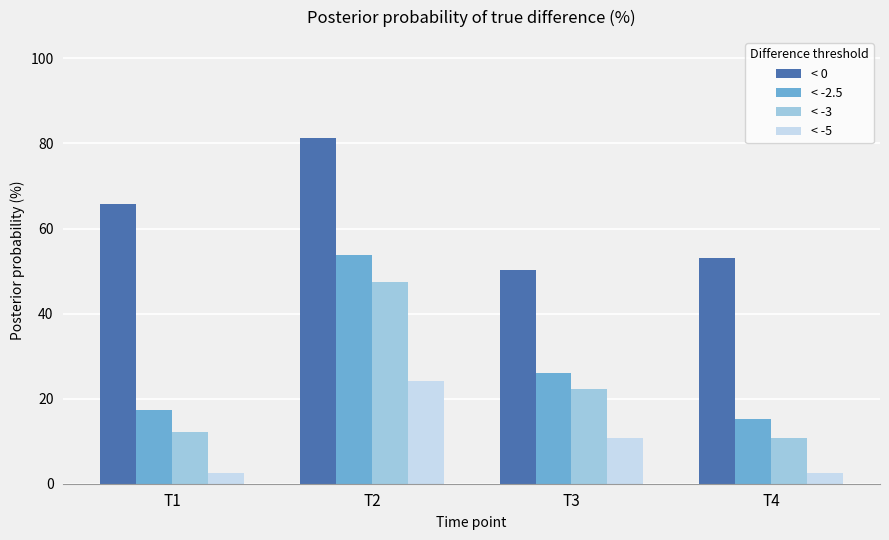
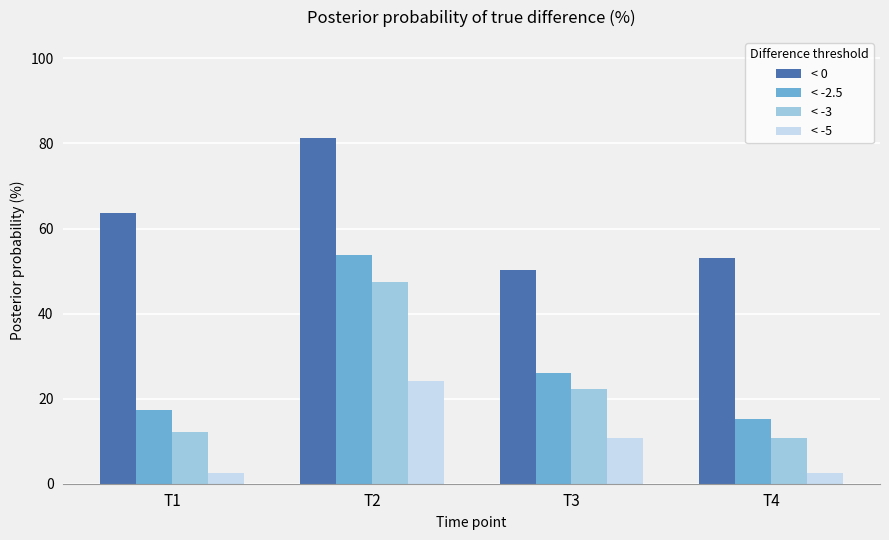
  {
    "< 0": {
-     "T1": 66,
+     "T1": 64,
      "T2": 81,
      "T3": 50,
      "T4": 53
    }
  }
